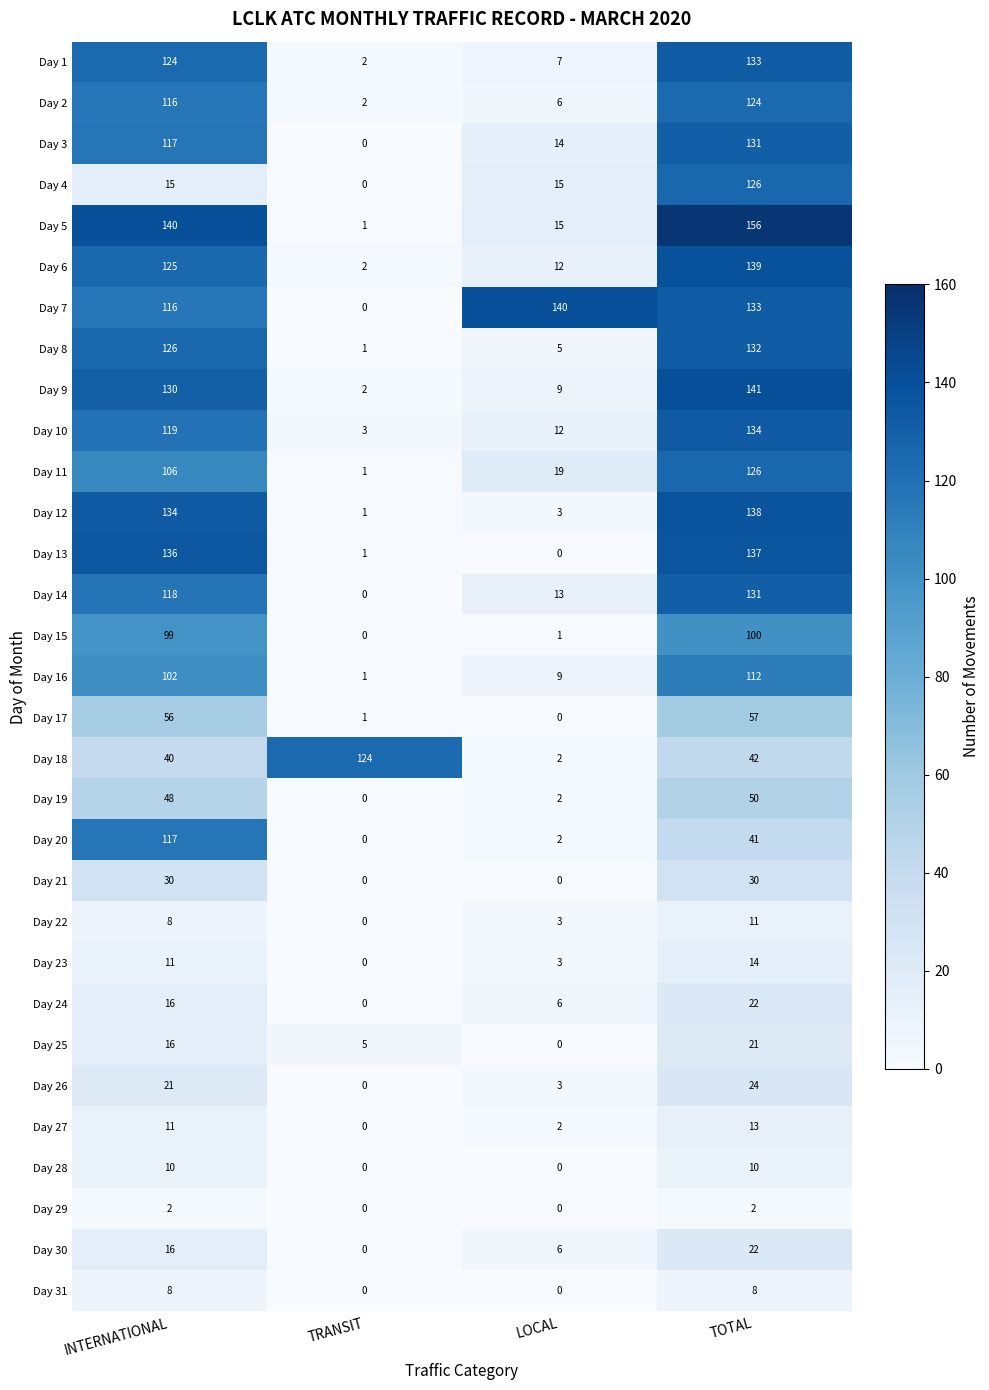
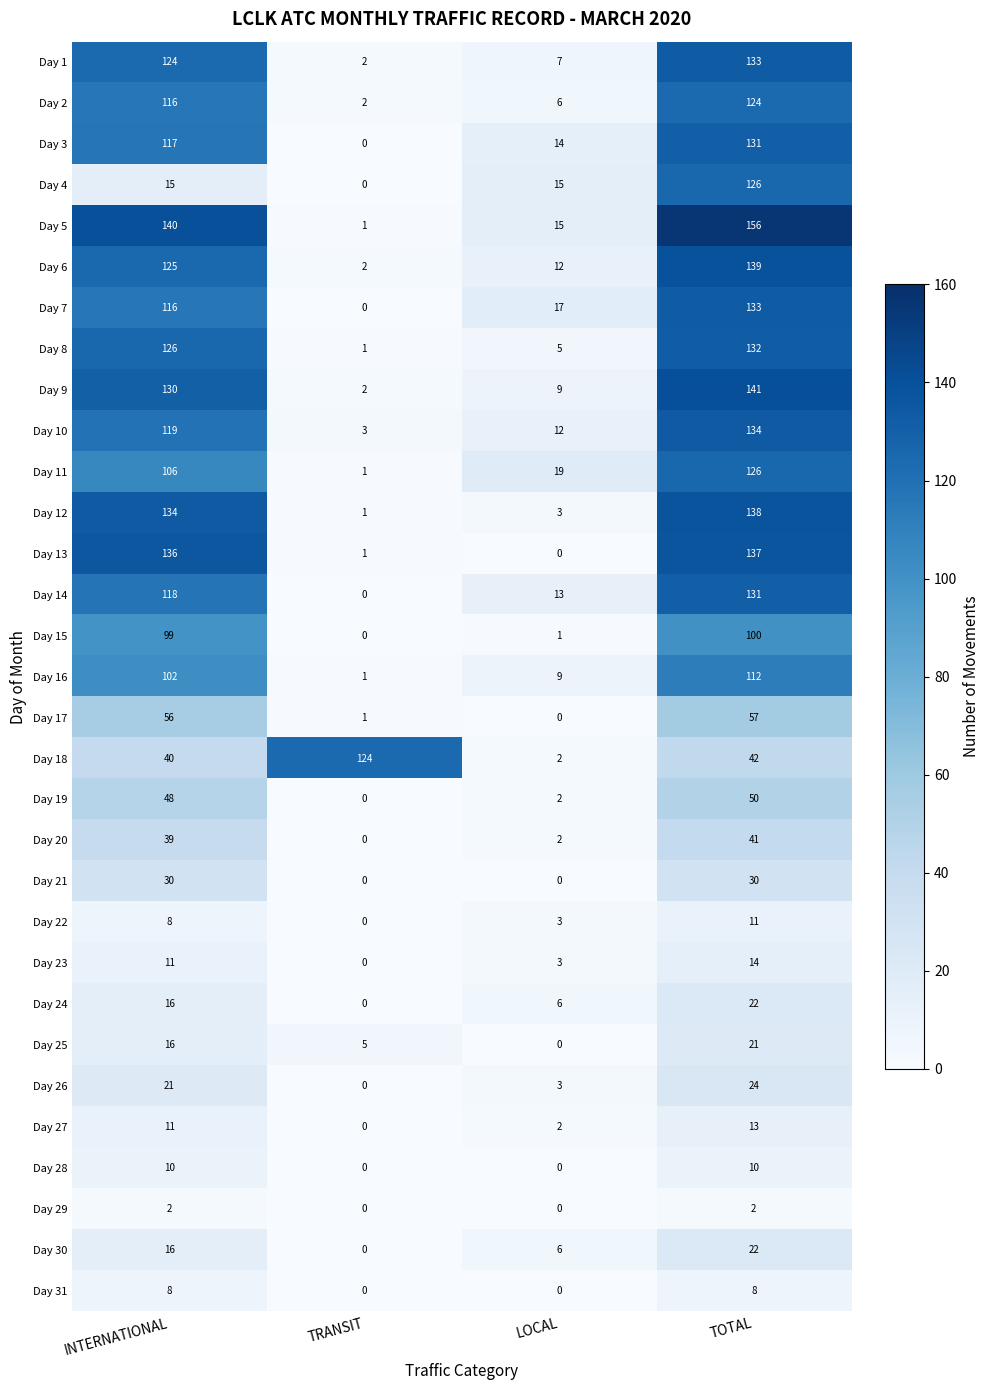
  {
    "Day 1": {
      "INTERNATIONAL": 124,
      "TRANSIT": 2,
      "LOCAL": 7,
      "TOTAL": 133
    },
    "Day 2": {
      "INTERNATIONAL": 116,
      "TRANSIT": 2,
      "LOCAL": 6,
      "TOTAL": 124
    },
    "Day 3": {
      "INTERNATIONAL": 117,
      "TRANSIT": 0,
      "LOCAL": 14,
      "TOTAL": 131
    },
    "Day 4": {
      "INTERNATIONAL": 15,
      "TRANSIT": 0,
      "LOCAL": 15,
      "TOTAL": 126
    },
    "Day 5": {
      "INTERNATIONAL": 140,
      "TRANSIT": 1,
      "LOCAL": 15,
      "TOTAL": 156
    },
    "Day 6": {
      "INTERNATIONAL": 125,
      "TRANSIT": 2,
      "LOCAL": 12,
      "TOTAL": 139
    },
    "Day 7": {
      "INTERNATIONAL": 116,
      "TRANSIT": 0,
-     "LOCAL": 140,
+     "LOCAL": 17,
      "TOTAL": 133
    },
    "Day 8": {
      "INTERNATIONAL": 126,
      "TRANSIT": 1,
      "LOCAL": 5,
      "TOTAL": 132
    },
    "Day 9": {
      "INTERNATIONAL": 130,
      "TRANSIT": 2,
      "LOCAL": 9,
      "TOTAL": 141
    },
    "Day 10": {
      "INTERNATIONAL": 119,
      "TRANSIT": 3,
      "LOCAL": 12,
      "TOTAL": 134
    },
    "Day 11": {
      "INTERNATIONAL": 106,
      "TRANSIT": 1,
      "LOCAL": 19,
      "TOTAL": 126
    },
    "Day 12": {
      "INTERNATIONAL": 134,
      "TRANSIT": 1,
      "LOCAL": 3,
      "TOTAL": 138
    },
    "Day 13": {
      "INTERNATIONAL": 136,
      "TRANSIT": 1,
      "LOCAL": 0,
      "TOTAL": 137
    },
    "Day 14": {
      "INTERNATIONAL": 118,
      "TRANSIT": 0,
      "LOCAL": 13,
      "TOTAL": 131
    },
    "Day 15": {
      "INTERNATIONAL": 99,
      "TRANSIT": 0,
      "LOCAL": 1,
      "TOTAL": 100
    },
    "Day 16": {
      "INTERNATIONAL": 102,
      "TRANSIT": 1,
      "LOCAL": 9,
      "TOTAL": 112
    },
    "Day 17": {
      "INTERNATIONAL": 56,
      "TRANSIT": 1,
      "LOCAL": 0,
      "TOTAL": 57
    },
    "Day 18": {
      "INTERNATIONAL": 40,
      "TRANSIT": 124,
      "LOCAL": 2,
      "TOTAL": 42
    },
    "Day 19": {
      "INTERNATIONAL": 48,
      "TRANSIT": 0,
      "LOCAL": 2,
      "TOTAL": 50
    },
    "Day 20": {
-     "INTERNATIONAL": 117,
+     "INTERNATIONAL": 39,
      "TRANSIT": 0,
      "LOCAL": 2,
      "TOTAL": 41
    },
    "Day 21": {
      "INTERNATIONAL": 30,
      "TRANSIT": 0,
      "LOCAL": 0,
      "TOTAL": 30
    },
    "Day 22": {
      "INTERNATIONAL": 8,
      "TRANSIT": 0,
      "LOCAL": 3,
      "TOTAL": 11
    },
    "Day 23": {
      "INTERNATIONAL": 11,
      "TRANSIT": 0,
      "LOCAL": 3,
      "TOTAL": 14
    },
    "Day 24": {
      "INTERNATIONAL": 16,
      "TRANSIT": 0,
      "LOCAL": 6,
      "TOTAL": 22
    },
    "Day 25": {
      "INTERNATIONAL": 16,
      "TRANSIT": 5,
      "LOCAL": 0,
      "TOTAL": 21
    },
    "Day 26": {
      "INTERNATIONAL": 21,
      "TRANSIT": 0,
      "LOCAL": 3,
      "TOTAL": 24
    },
    "Day 27": {
      "INTERNATIONAL": 11,
      "TRANSIT": 0,
      "LOCAL": 2,
      "TOTAL": 13
    },
    "Day 28": {
      "INTERNATIONAL": 10,
      "TRANSIT": 0,
      "LOCAL": 0,
      "TOTAL": 10
    },
    "Day 29": {
      "INTERNATIONAL": 2,
      "TRANSIT": 0,
      "LOCAL": 0,
      "TOTAL": 2
    },
    "Day 30": {
      "INTERNATIONAL": 16,
      "TRANSIT": 0,
      "LOCAL": 6,
      "TOTAL": 22
    },
    "Day 31": {
      "INTERNATIONAL": 8,
      "TRANSIT": 0,
      "LOCAL": 0,
      "TOTAL": 8
    }
  }
